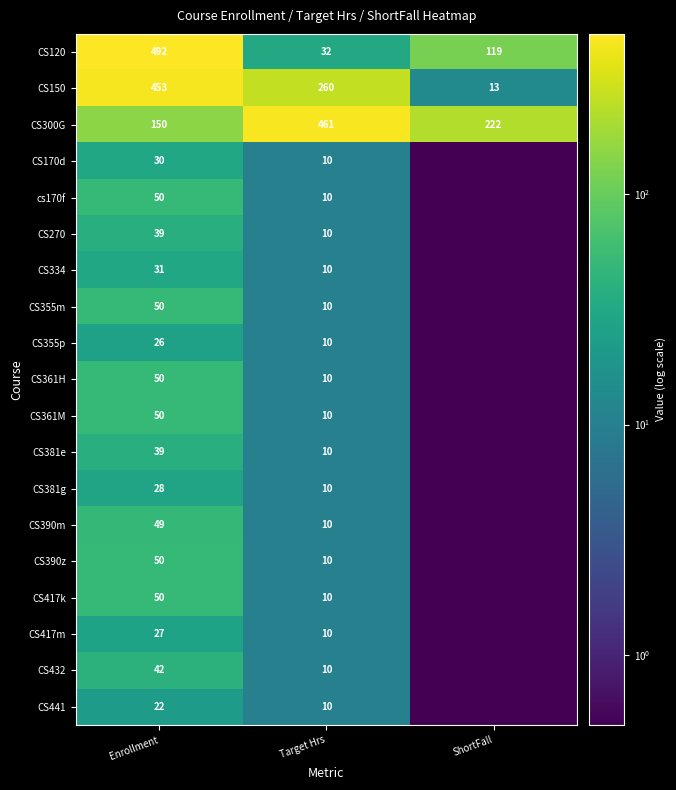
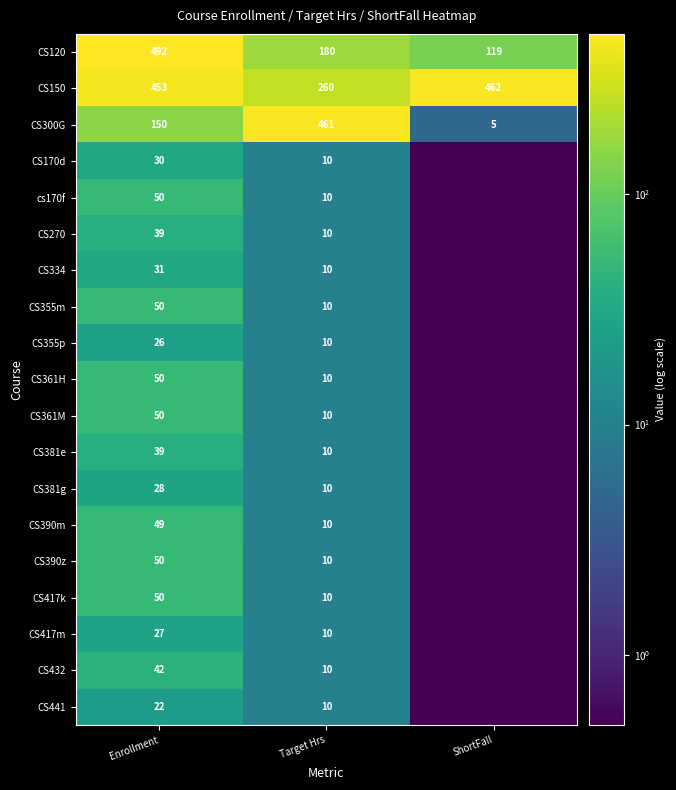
  {
    "CS120": {
      "Enrollment": 492,
-     "Target Hrs": 32,
+     "Target Hrs": 180,
      "ShortFall": 119
    },
    "CS150": {
      "Enrollment": 453,
      "Target Hrs": 260,
-     "ShortFall": 13
+     "ShortFall": 462
    },
    "CS300G": {
      "Enrollment": 150,
      "Target Hrs": 461,
-     "ShortFall": 222
+     "ShortFall": 5
    },
    "CS170d": {
      "Enrollment": 30,
      "Target Hrs": 10
    },
    "cs170f": {
      "Enrollment": 50,
      "Target Hrs": 10
    },
    "CS270": {
      "Enrollment": 39,
      "Target Hrs": 10
    },
    "CS334": {
      "Enrollment": 31,
      "Target Hrs": 10
    },
    "CS355m": {
      "Enrollment": 50,
      "Target Hrs": 10
    },
    "CS355p": {
      "Enrollment": 26,
      "Target Hrs": 10
    },
    "CS361H": {
      "Enrollment": 50,
      "Target Hrs": 10
    },
    "CS361M": {
      "Enrollment": 50,
      "Target Hrs": 10
    },
    "CS381e": {
      "Enrollment": 39,
      "Target Hrs": 10
    },
    "CS381g": {
      "Enrollment": 28,
      "Target Hrs": 10
    },
    "CS390m": {
      "Enrollment": 49,
      "Target Hrs": 10
    },
    "CS390z": {
      "Enrollment": 50,
      "Target Hrs": 10
    },
    "CS417k": {
      "Enrollment": 50,
      "Target Hrs": 10
    },
    "CS417m": {
      "Enrollment": 27,
      "Target Hrs": 10
    },
    "CS432": {
      "Enrollment": 42,
      "Target Hrs": 10
    },
    "CS441": {
      "Enrollment": 22,
      "Target Hrs": 10
    }
  }
